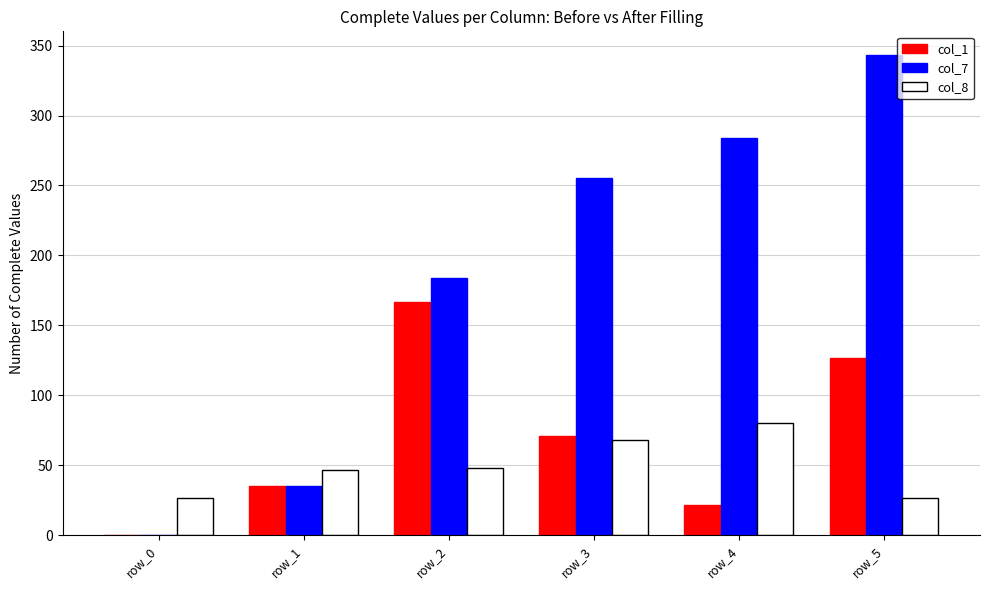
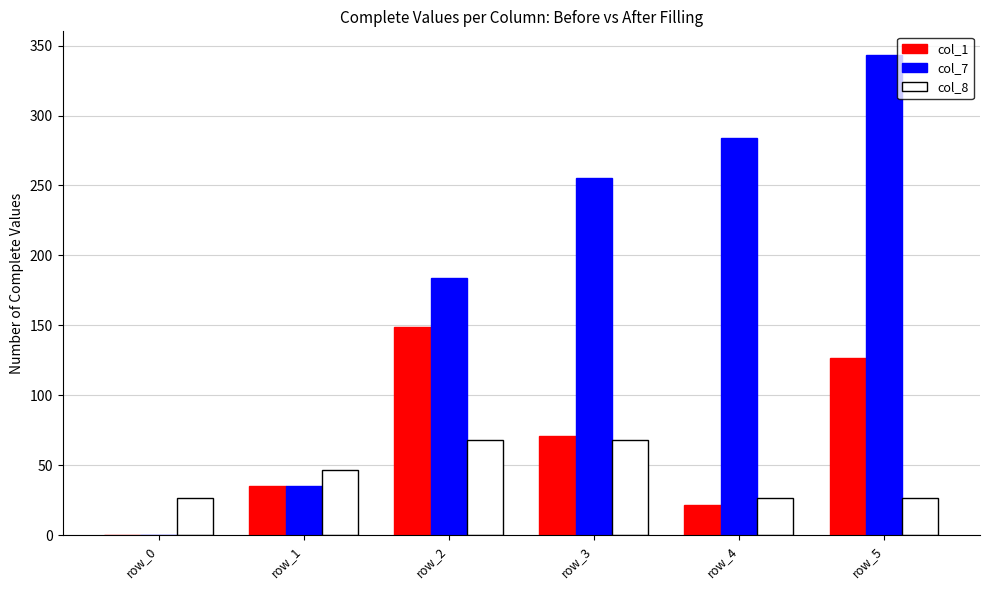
  {
    "col_1": {
      "row_0": 0,
      "row_1": 35,
-     "row_2": 167,
+     "row_2": 149,
      "row_3": 71,
      "row_4": 22,
      "row_5": 127
    },
    "col_7": {
      "row_0": 0,
      "row_1": 35,
      "row_2": 184,
      "row_3": 255,
      "row_4": 284,
      "row_5": 343
    },
    "col_8": {
      "row_0": 27,
      "row_1": 47,
-     "row_2": 48,
+     "row_2": 68,
      "row_3": 68,
-     "row_4": 80,
+     "row_4": 27,
      "row_5": 27
    }
  }
